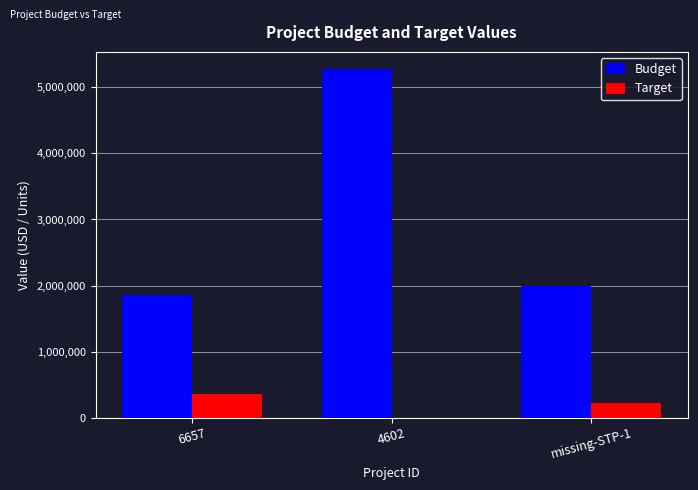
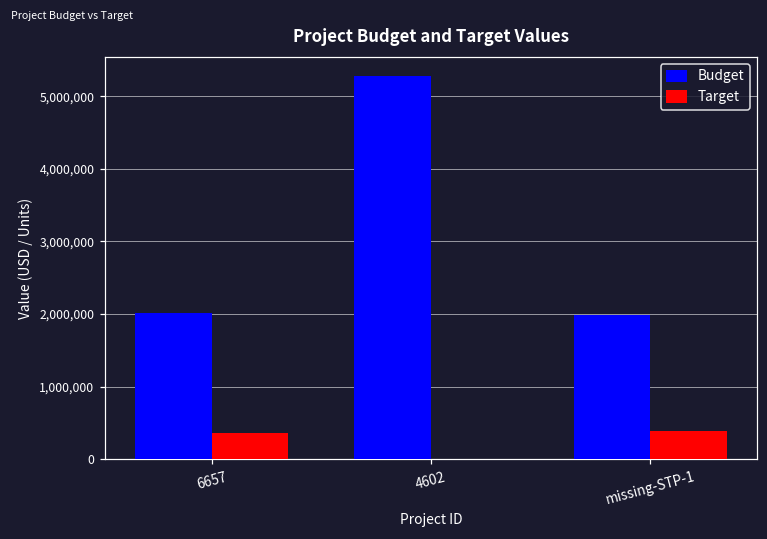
  {
    "Budget": {
-     "6657": "1,900,000",
+     "6657": "2,000,000",
      "4602": "5,300,000",
      "missing-STP-1": "2,000,000"
    },
    "Target": {
      "6657": "400,000",
      "4602": "0",
-     "missing-STP-1": "200,000"
+     "missing-STP-1": "400,000"
    }
  }
